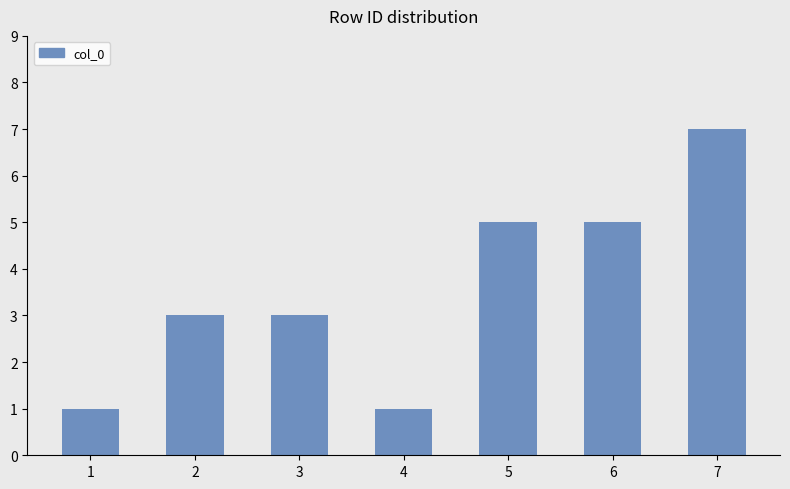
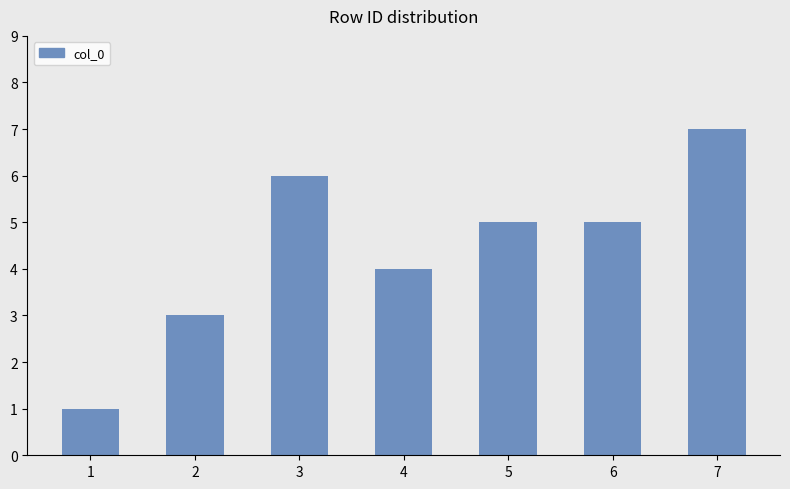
  {
    "1": 1,
    "2": 3,
-   "3": 3,
-   "4": 1,
+   "3": 6,
+   "4": 4,
    "5": 5,
    "6": 5,
    "7": 7
  }
